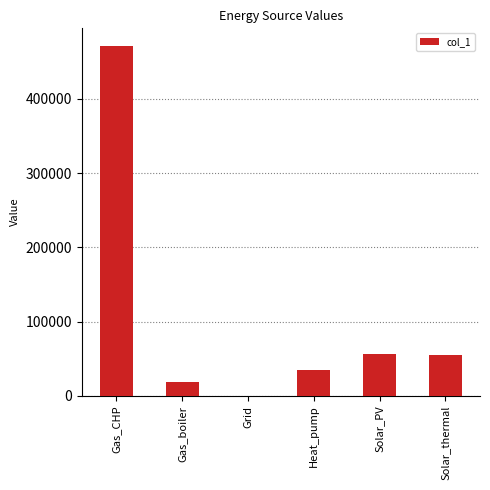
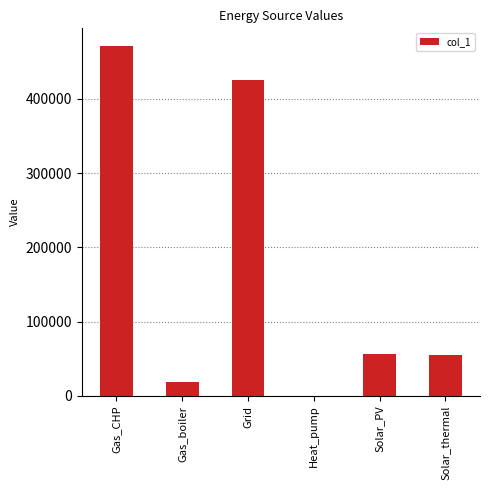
  {
    "Gas_CHP": 470000,
    "Gas_boiler": 20000,
-   "Grid": 0,
-   "Heat_pump": 40000,
+   "Grid": 430000,
+   "Heat_pump": 0,
    "Solar_PV": 60000,
    "Solar_thermal": 60000
  }
